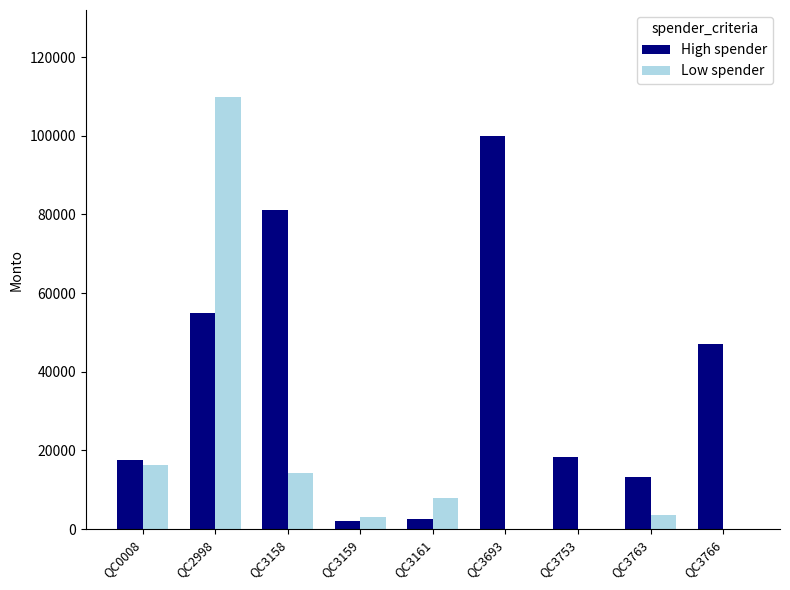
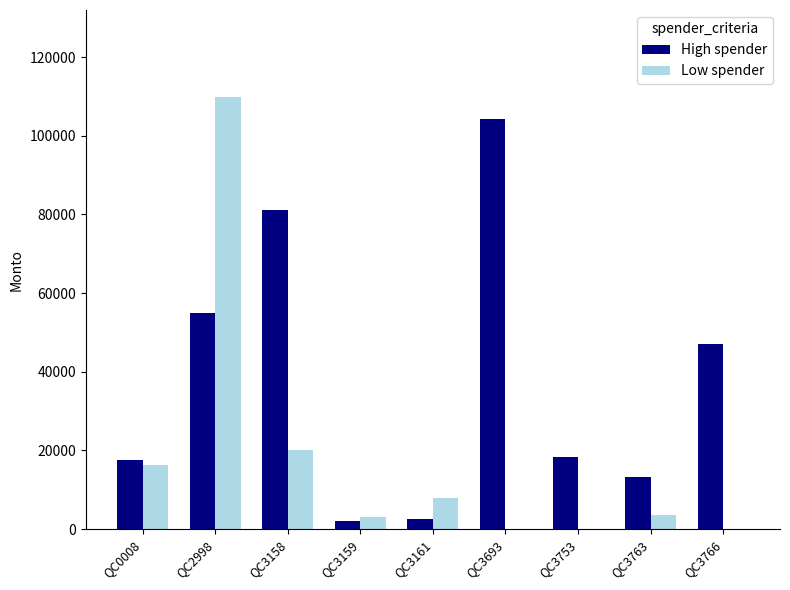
  {
    "High spender": {
      "QC0008": 18000,
      "QC2998": 55000,
      "QC3158": 81000,
      "QC3159": 2000,
      "QC3161": 3000,
-     "QC3693": 100000,
+     "QC3693": 104000,
      "QC3753": 18000,
      "QC3763": 13000,
      "QC3766": 47000
    },
    "Low spender": {
      "QC0008": 16000,
      "QC2998": 110000,
-     "QC3158": 14000,
+     "QC3158": 20000,
      "QC3159": 3000,
      "QC3161": 8000,
      "QC3693": 0,
      "QC3753": 0,
      "QC3763": 4000,
      "QC3766": 0
    }
  }
